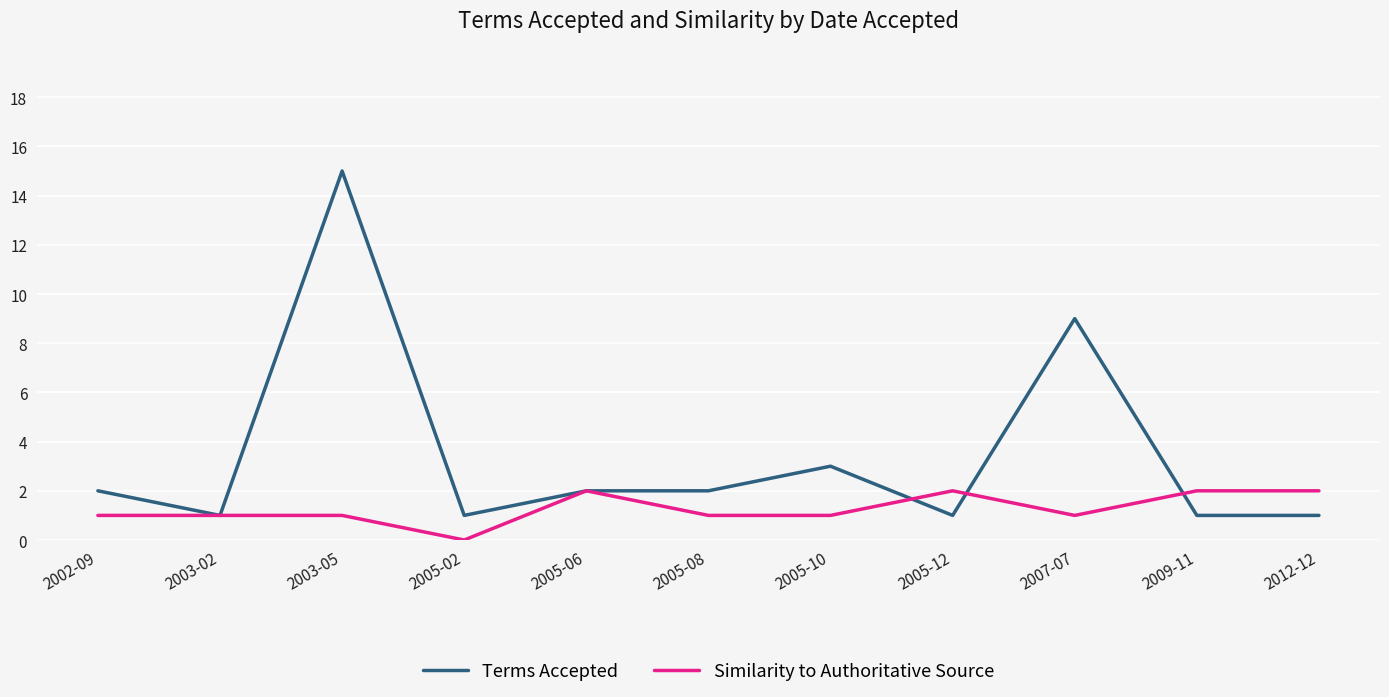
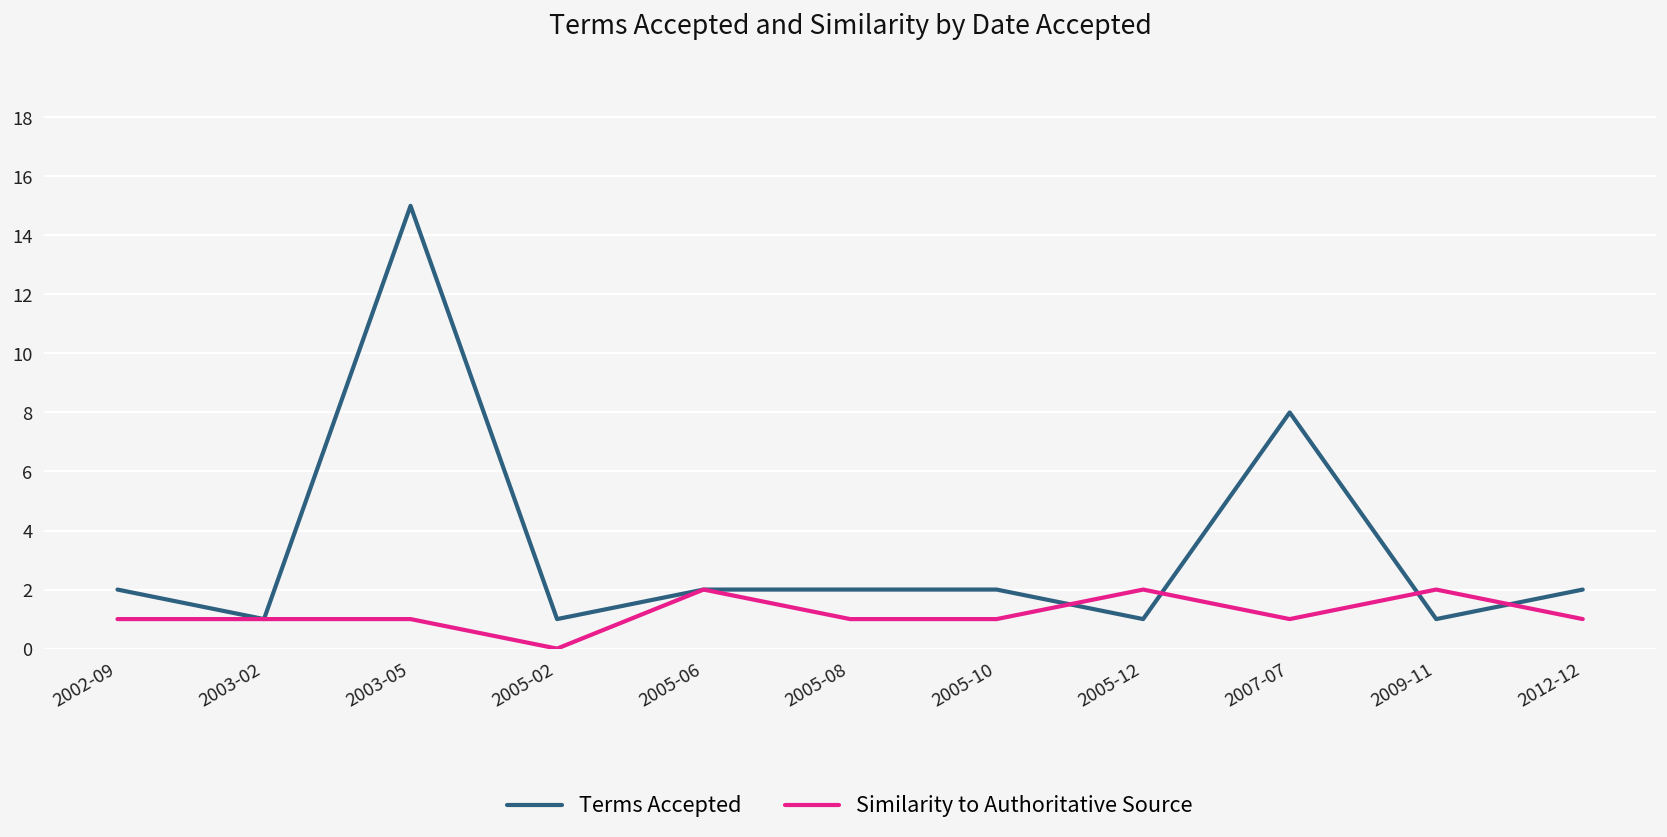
  {
    "Terms Accepted": {
      "2002-09": 2,
      "2003-05": 15,
      "2005-02": 1,
      "2005-08": 2,
-     "2005-10": 3,
+     "2005-10": 2,
      "2005-12": 1,
-     "2007-07": 9,
+     "2007-07": 8,
      "2009-11": 1,
-     "2012-12": 1
+     "2012-12": 2
    },
    "Similarity to Authoritative Source": {
      "2002-09": 1,
      "2003-05": 1,
      "2005-02": 0,
      "2005-08": 1,
      "2005-10": 1,
      "2005-12": 2,
      "2007-07": 1,
      "2009-11": 2,
-     "2012-12": 2
+     "2012-12": 1
    }
  }
